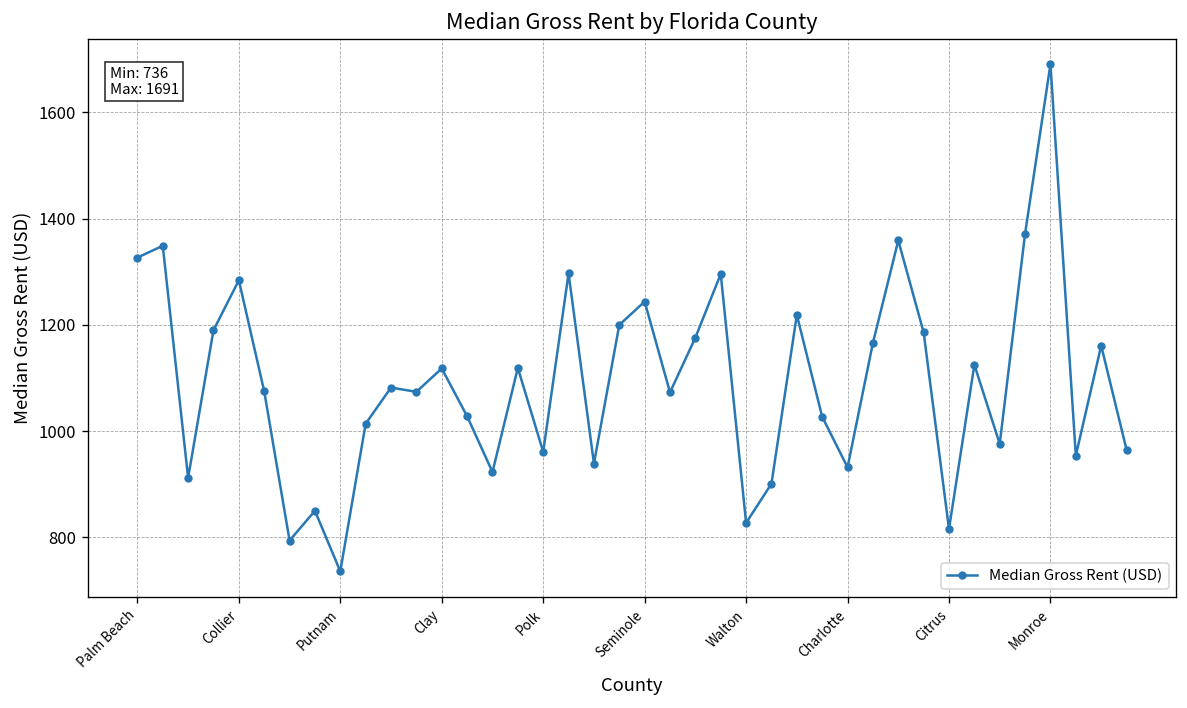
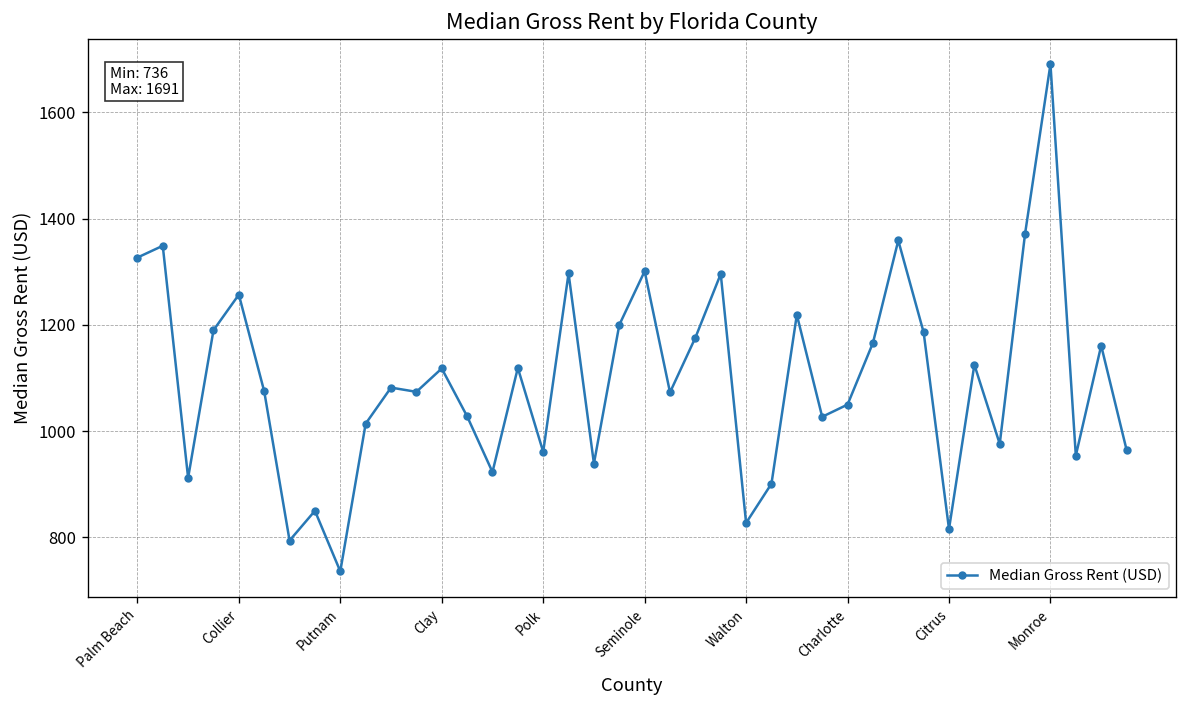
  {
    "Palm Beach": 1330,
-   "Collier": 1280,
+   "Collier": 1260,
    "Putnam": 740,
    "Clay": 1120,
    "Polk": 960,
-   "Seminole": 1240,
+   "Seminole": 1300,
    "Walton": 830,
-   "Charlotte": 930,
+   "Charlotte": 1050,
    "Citrus": 820,
    "Monroe": 1690
  }
